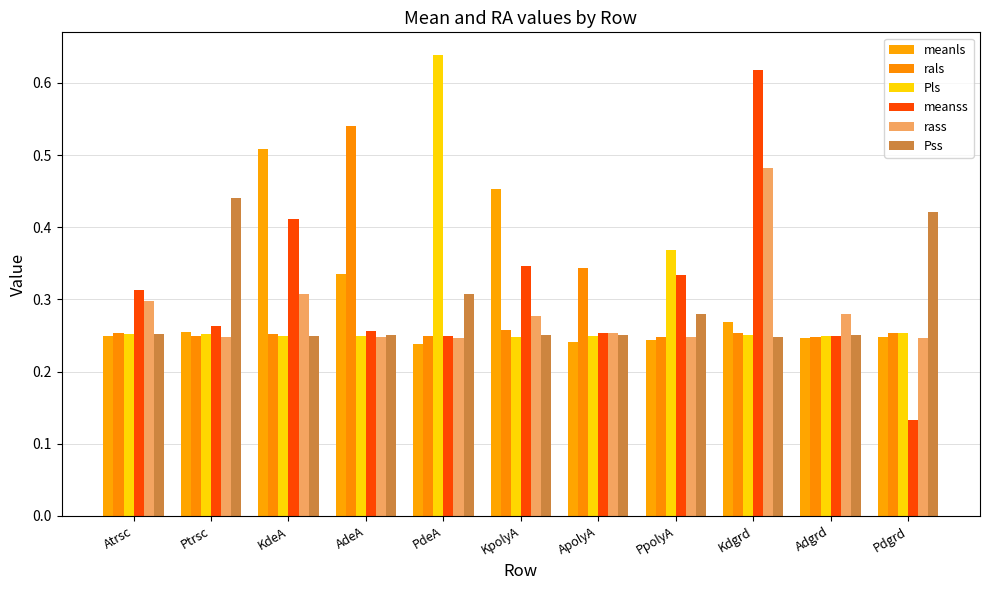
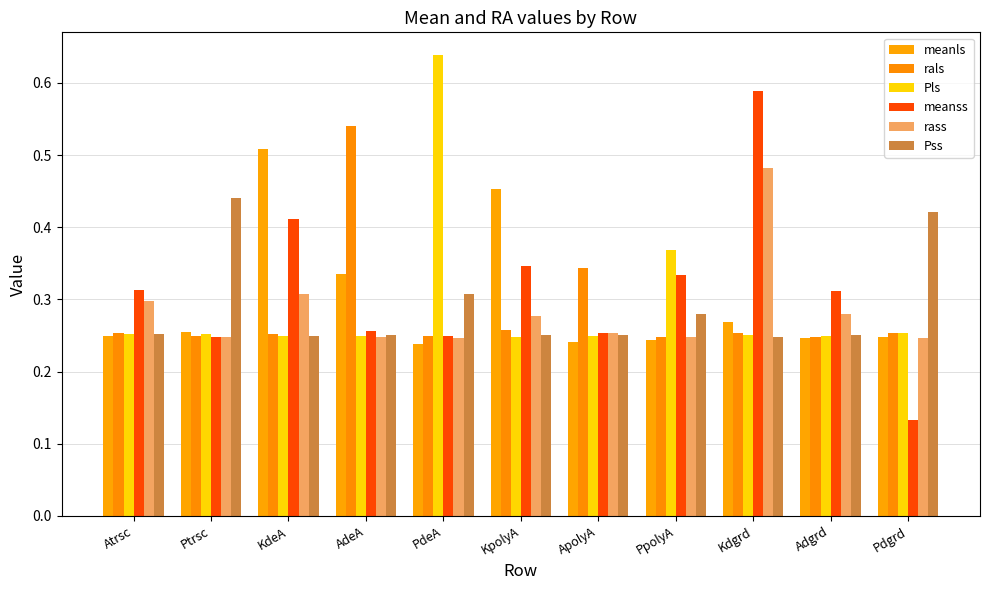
  {
    "meanss": {
      "Atrsc": 0.31,
-     "Ptrsc": 0.26,
+     "Ptrsc": 0.25,
      "KdeA": 0.41,
      "AdeA": 0.26,
      "PdeA": 0.25,
      "KpolyA": 0.35,
      "ApolyA": 0.25,
      "PpolyA": 0.33,
-     "Kdgrd": 0.62,
-     "Adgrd": 0.25,
+     "Kdgrd": 0.59,
+     "Adgrd": 0.31,
      "Pdgrd": 0.13
    }
  }
